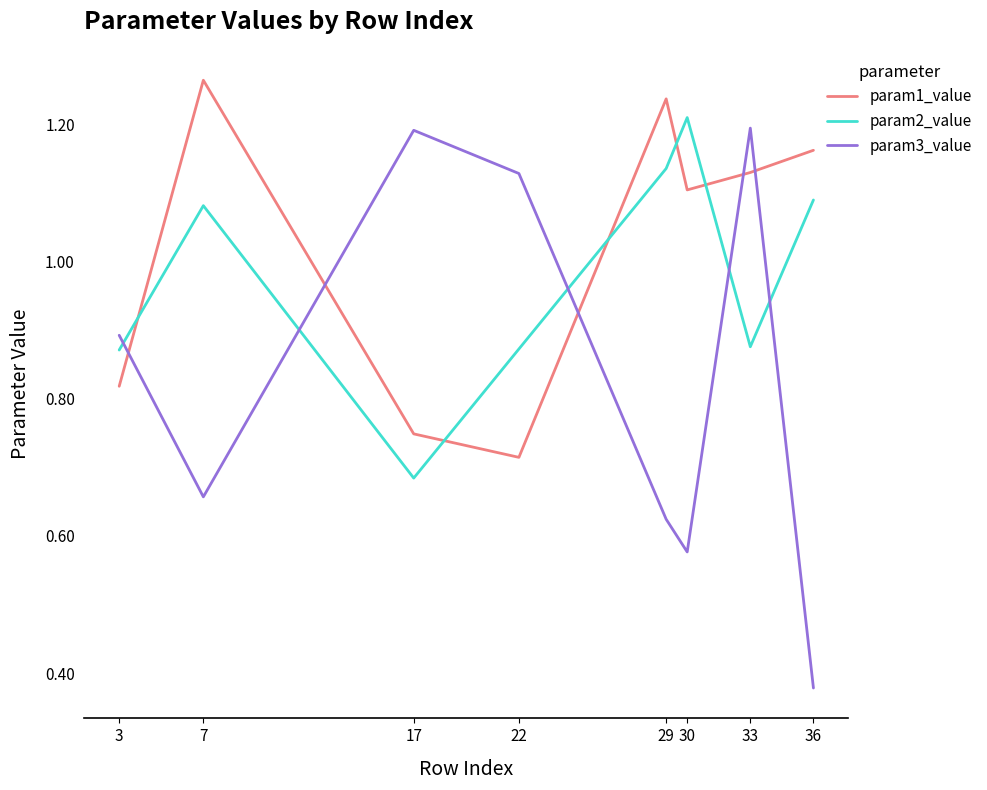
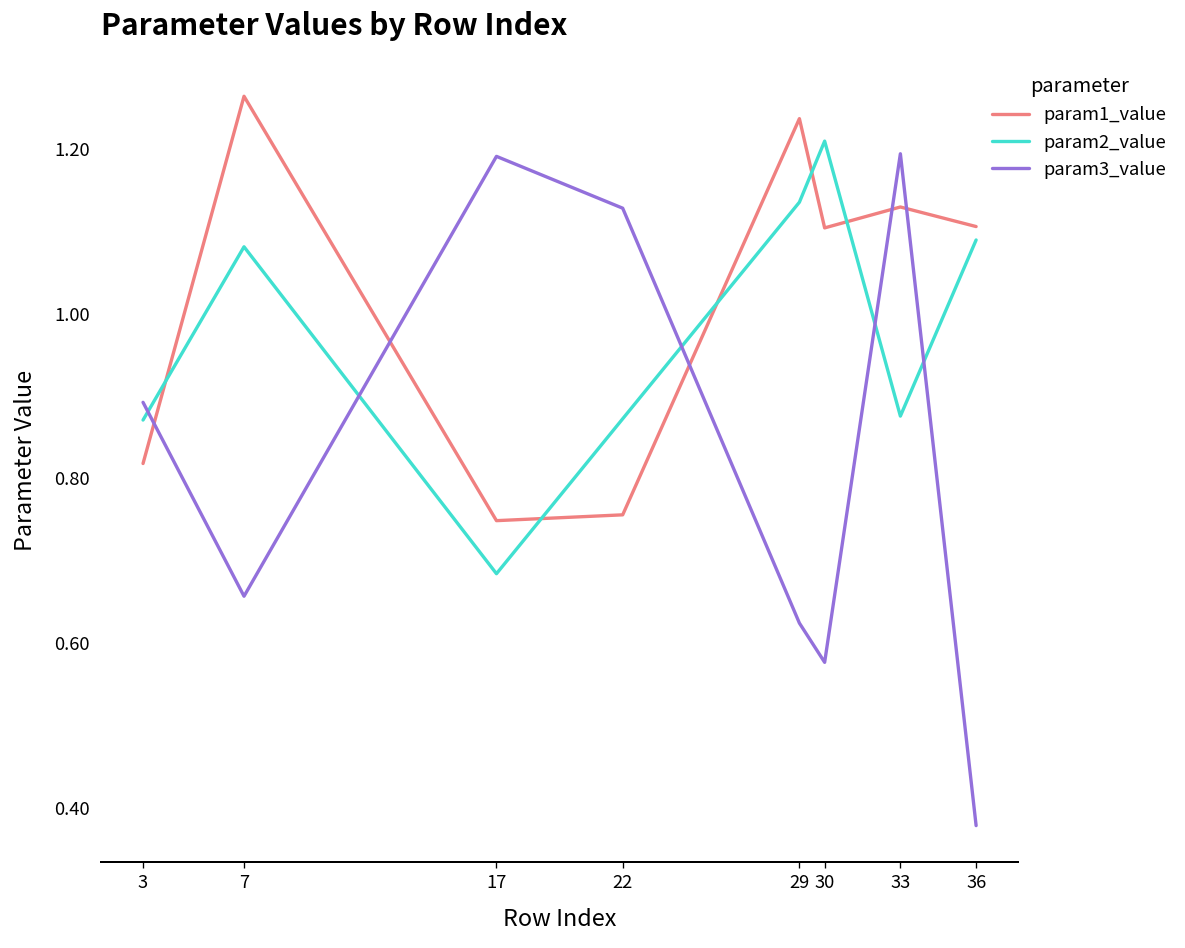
  {
    "param1_value": {
      "3": 0.82,
      "7": 1.26,
      "17": 0.75,
-     "22": 0.71,
+     "22": 0.76,
      "29": 1.24,
      "30": 1.10,
      "33": 1.13,
-     "36": 1.16
+     "36": 1.11
    },
    "param2_value": {
      "3": 0.87,
      "7": 1.08,
      "17": 0.68,
      "22": 0.87,
      "29": 1.14,
      "30": 1.21,
      "33": 0.88,
      "36": 1.09
    },
    "param3_value": {
      "3": 0.89,
      "7": 0.66,
      "17": 1.19,
      "22": 1.13,
      "29": 0.62,
      "30": 0.58,
      "33": 1.19,
      "36": 0.38
    }
  }
